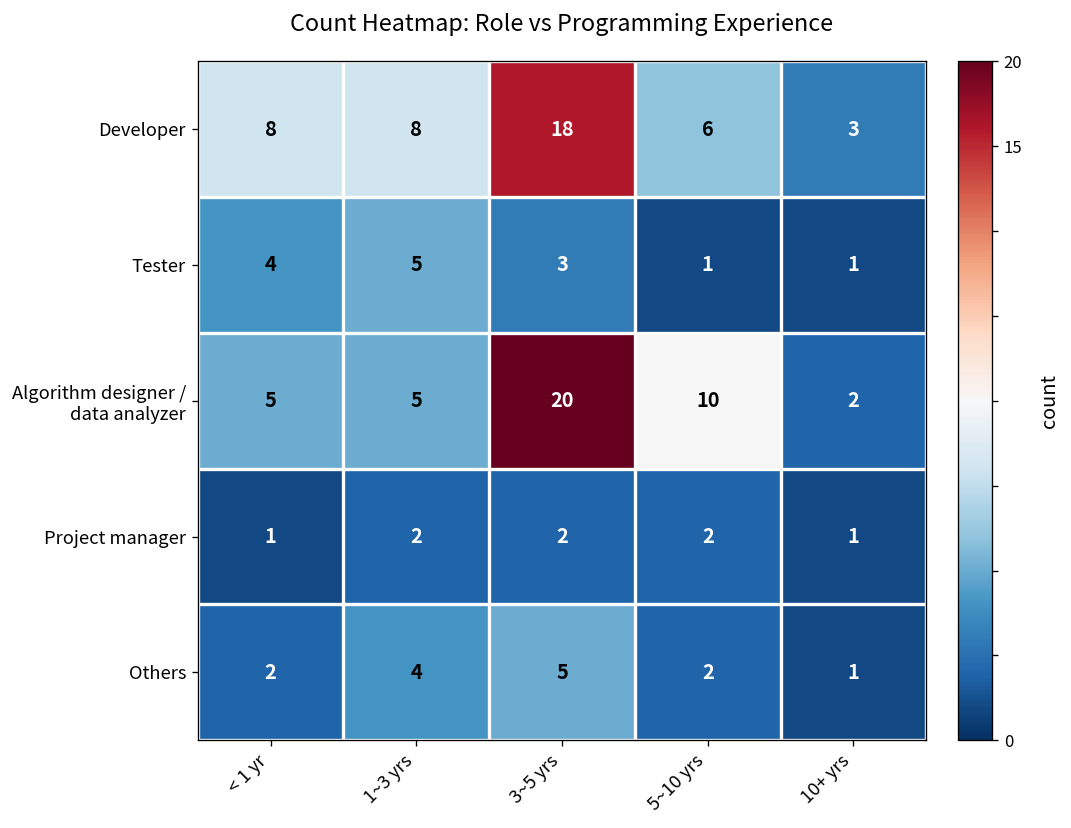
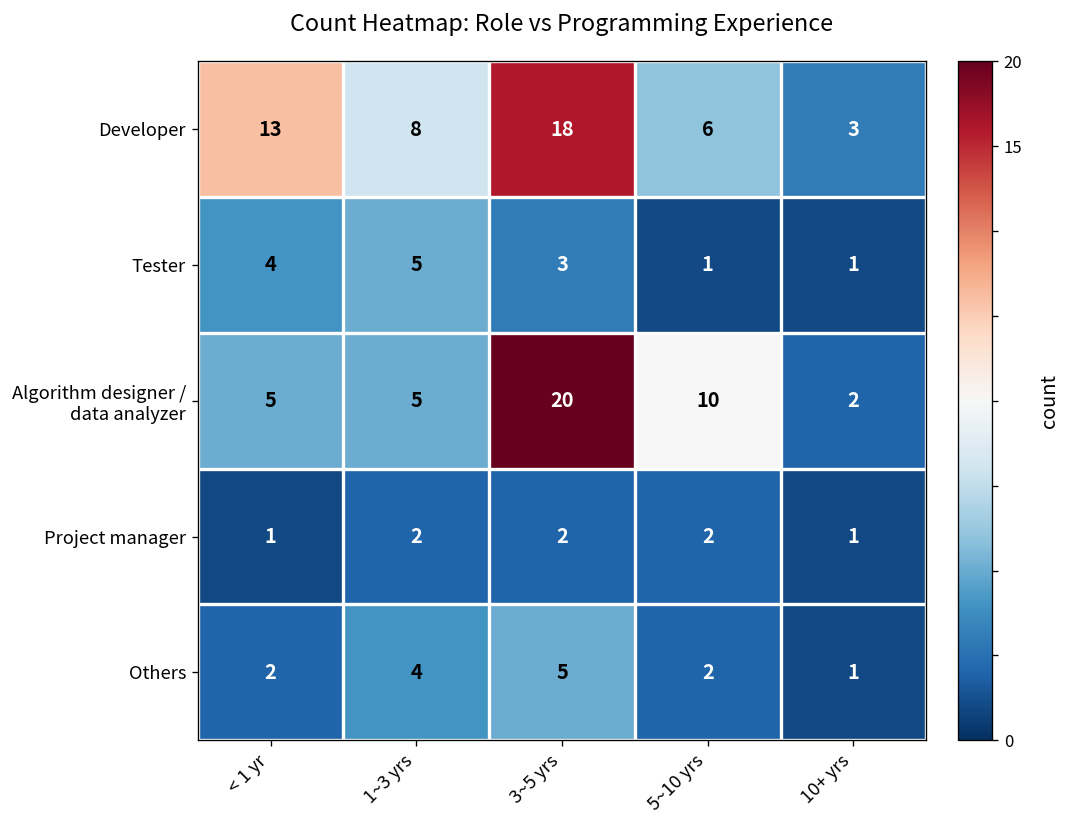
  {
    "Developer": {
-     "< 1 yr": 8,
+     "< 1 yr": 13,
      "1~3 yrs": 8,
      "3~5 yrs": 18,
      "5~10 yrs": 6,
      "10+ yrs": 3
    },
    "Tester": {
      "< 1 yr": 4,
      "1~3 yrs": 5,
      "3~5 yrs": 3,
      "5~10 yrs": 1,
      "10+ yrs": 1
    },
    "Algorithm designer / data analyzer": {
      "< 1 yr": 5,
      "1~3 yrs": 5,
      "3~5 yrs": 20,
      "5~10 yrs": 10,
      "10+ yrs": 2
    },
    "Project manager": {
      "< 1 yr": 1,
      "1~3 yrs": 2,
      "3~5 yrs": 2,
      "5~10 yrs": 2,
      "10+ yrs": 1
    },
    "Others": {
      "< 1 yr": 2,
      "1~3 yrs": 4,
      "3~5 yrs": 5,
      "5~10 yrs": 2,
      "10+ yrs": 1
    }
  }
